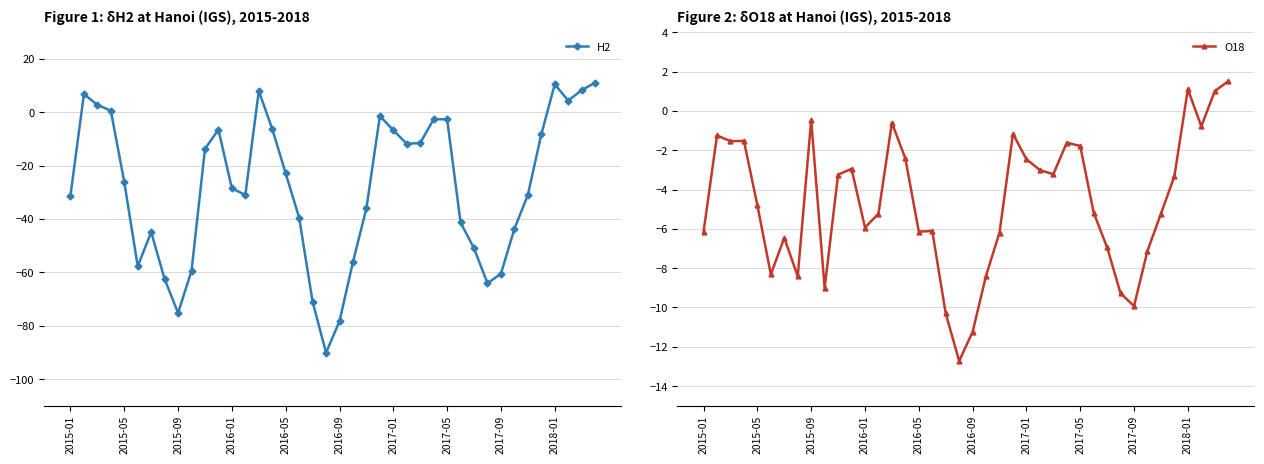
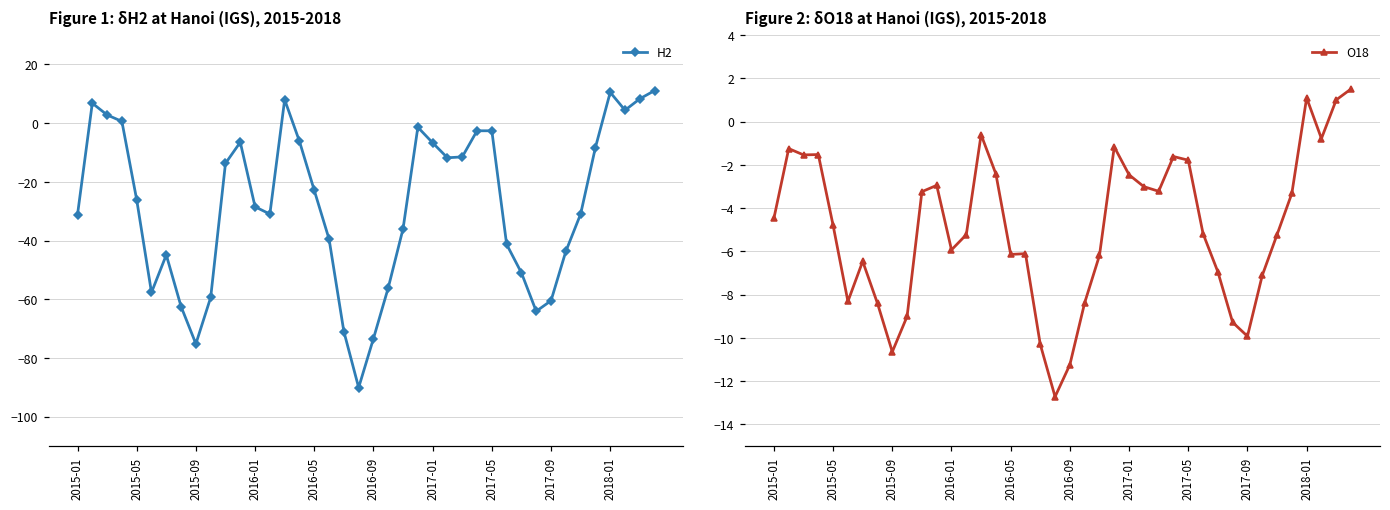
  {
    "Figure 1: δH2 at Hanoi (IGS), 2015-2018": {
      "2015-01": -31,
      "2015-05": -26,
      "2015-09": -75,
      "2016-01": -29,
      "2016-05": -23,
-     "2016-09": -78,
+     "2016-09": -73,
      "2017-01": -7,
      "2017-05": -3,
      "2017-09": -61,
      "2018-01": 11
    },
    "Figure 2: δO18 at Hanoi (IGS), 2015-2018": {
-     "2015-01": -6.1,
+     "2015-01": -4.5,
      "2015-05": -4.8,
-     "2015-09": -0.5,
+     "2015-09": -10.6,
      "2016-01": -5.9,
      "2016-05": -6.1,
      "2016-09": -11.2,
      "2017-01": -2.5,
      "2017-05": -1.8,
      "2017-09": -9.9,
      "2018-01": 1.1
    }
  }
